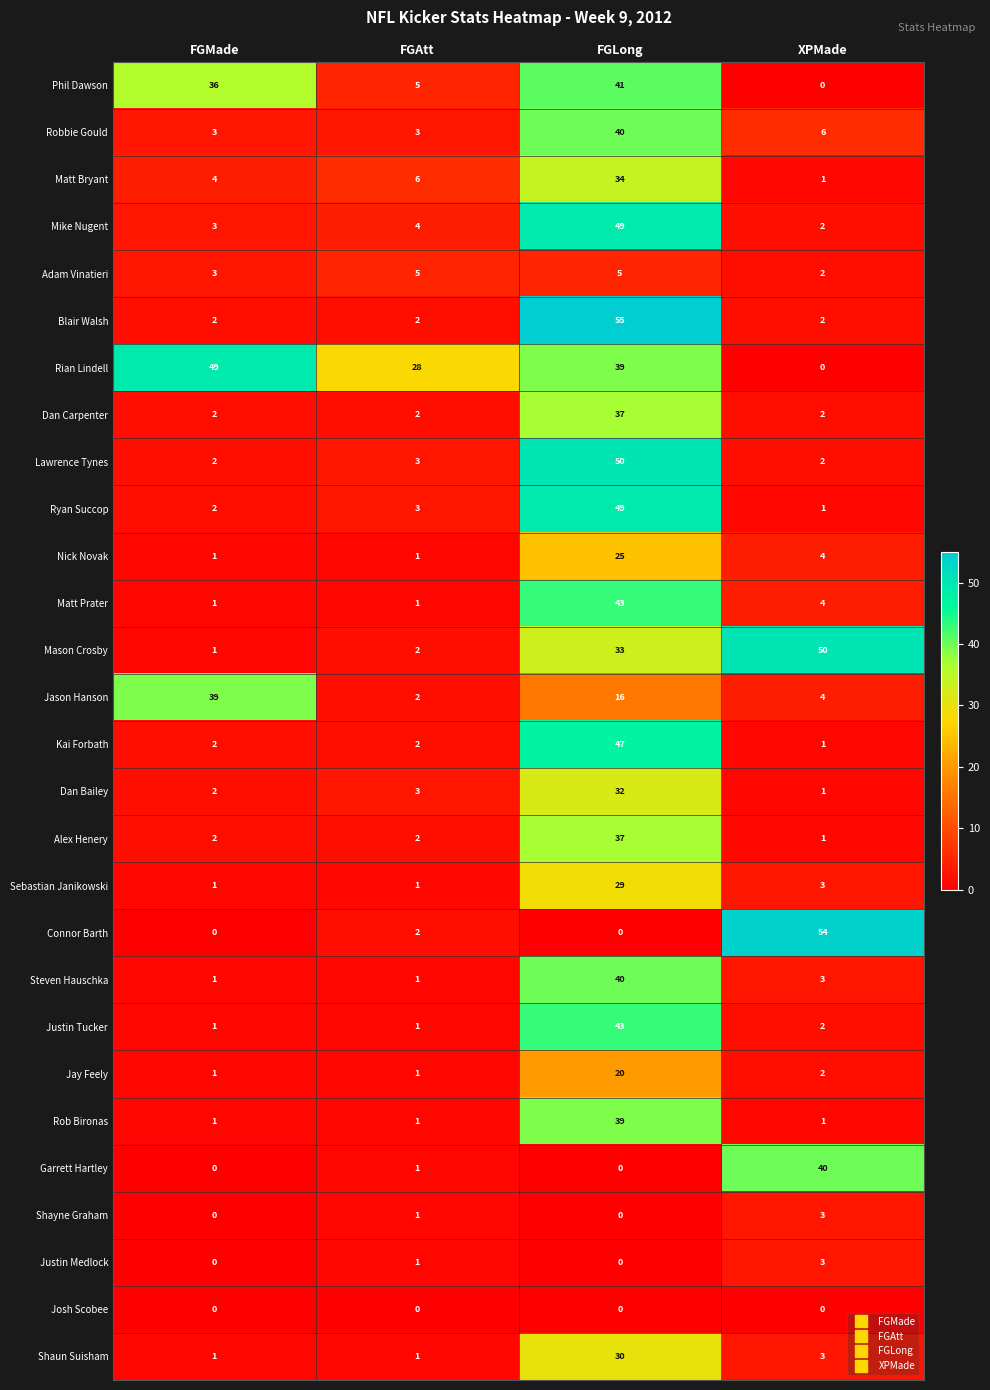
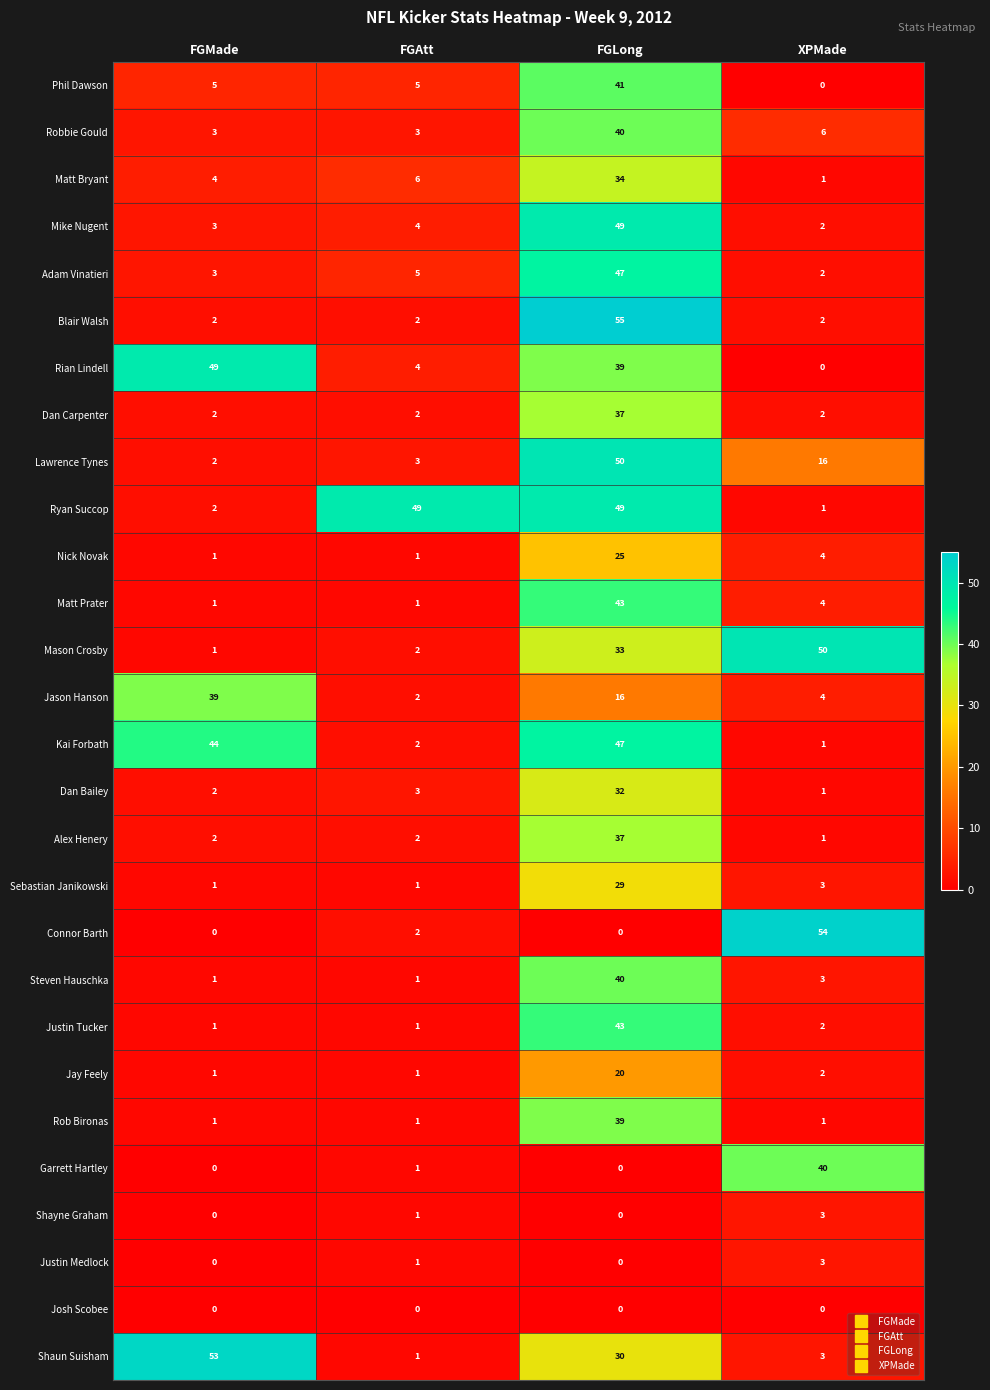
  {
    "Phil Dawson": {
-     "FGMade": 36,
+     "FGMade": 5,
      "FGAtt": 5,
      "FGLong": 41,
      "XPMade": 0
    },
    "Robbie Gould": {
      "FGMade": 3,
      "FGAtt": 3,
      "FGLong": 40,
      "XPMade": 6
    },
    "Matt Bryant": {
      "FGMade": 4,
      "FGAtt": 6,
      "FGLong": 34,
      "XPMade": 1
    },
    "Mike Nugent": {
      "FGMade": 3,
      "FGAtt": 4,
      "FGLong": 49,
      "XPMade": 2
    },
    "Adam Vinatieri": {
      "FGMade": 3,
      "FGAtt": 5,
-     "FGLong": 5,
+     "FGLong": 47,
      "XPMade": 2
    },
    "Blair Walsh": {
      "FGMade": 2,
      "FGAtt": 2,
      "FGLong": 55,
      "XPMade": 2
    },
    "Rian Lindell": {
      "FGMade": 49,
-     "FGAtt": 28,
+     "FGAtt": 4,
      "FGLong": 39,
      "XPMade": 0
    },
    "Dan Carpenter": {
      "FGMade": 2,
      "FGAtt": 2,
      "FGLong": 37,
      "XPMade": 2
    },
    "Lawrence Tynes": {
      "FGMade": 2,
      "FGAtt": 3,
      "FGLong": 50,
-     "XPMade": 2
+     "XPMade": 16
    },
    "Ryan Succop": {
      "FGMade": 2,
-     "FGAtt": 3,
+     "FGAtt": 49,
      "FGLong": 49,
      "XPMade": 1
    },
    "Nick Novak": {
      "FGMade": 1,
      "FGAtt": 1,
      "FGLong": 25,
      "XPMade": 4
    },
    "Matt Prater": {
      "FGMade": 1,
      "FGAtt": 1,
      "FGLong": 43,
      "XPMade": 4
    },
    "Mason Crosby": {
      "FGMade": 1,
      "FGAtt": 2,
      "FGLong": 33,
      "XPMade": 50
    },
    "Jason Hanson": {
      "FGMade": 39,
      "FGAtt": 2,
      "FGLong": 16,
      "XPMade": 4
    },
    "Kai Forbath": {
-     "FGMade": 2,
+     "FGMade": 44,
      "FGAtt": 2,
      "FGLong": 47,
      "XPMade": 1
    },
    "Dan Bailey": {
      "FGMade": 2,
      "FGAtt": 3,
      "FGLong": 32,
      "XPMade": 1
    },
    "Alex Henery": {
      "FGMade": 2,
      "FGAtt": 2,
      "FGLong": 37,
      "XPMade": 1
    },
    "Sebastian Janikowski": {
      "FGMade": 1,
      "FGAtt": 1,
      "FGLong": 29,
      "XPMade": 3
    },
    "Connor Barth": {
      "FGMade": 0,
      "FGAtt": 2,
      "FGLong": 0,
      "XPMade": 54
    },
    "Steven Hauschka": {
      "FGMade": 1,
      "FGAtt": 1,
      "FGLong": 40,
      "XPMade": 3
    },
    "Justin Tucker": {
      "FGMade": 1,
      "FGAtt": 1,
      "FGLong": 43,
      "XPMade": 2
    },
    "Jay Feely": {
      "FGMade": 1,
      "FGAtt": 1,
      "FGLong": 20,
      "XPMade": 2
    },
    "Rob Bironas": {
      "FGMade": 1,
      "FGAtt": 1,
      "FGLong": 39,
      "XPMade": 1
    },
    "Garrett Hartley": {
      "FGMade": 0,
      "FGAtt": 1,
      "FGLong": 0,
      "XPMade": 40
    },
    "Shayne Graham": {
      "FGMade": 0,
      "FGAtt": 1,
      "FGLong": 0,
      "XPMade": 3
    },
    "Justin Medlock": {
      "FGMade": 0,
      "FGAtt": 1,
      "FGLong": 0,
      "XPMade": 3
    },
    "Josh Scobee": {
      "FGMade": 0,
      "FGAtt": 0,
      "FGLong": 0,
      "XPMade": 0
    },
    "Shaun Suisham": {
-     "FGMade": 1,
+     "FGMade": 53,
      "FGAtt": 1,
      "FGLong": 30,
      "XPMade": 3
    }
  }
